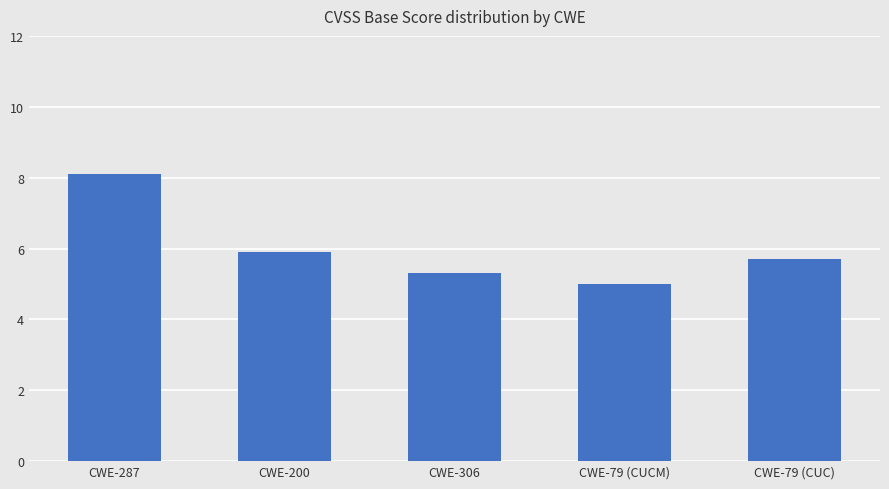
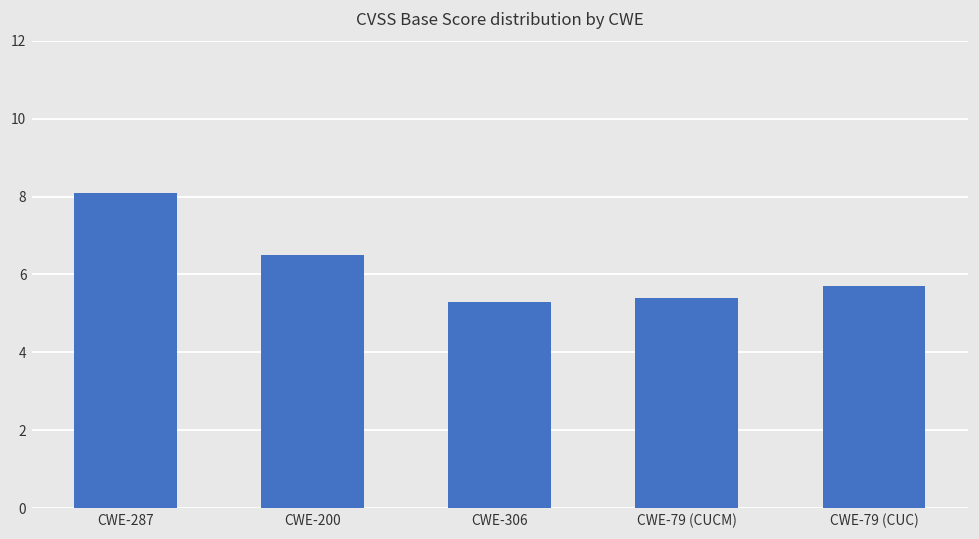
  {
    "CWE-287": 8.1,
-   "CWE-200": 5.9,
+   "CWE-200": 6.5,
    "CWE-306": 5.3,
-   "CWE-79 (CUCM)": 5.0,
+   "CWE-79 (CUCM)": 5.4,
    "CWE-79 (CUC)": 5.7
  }
